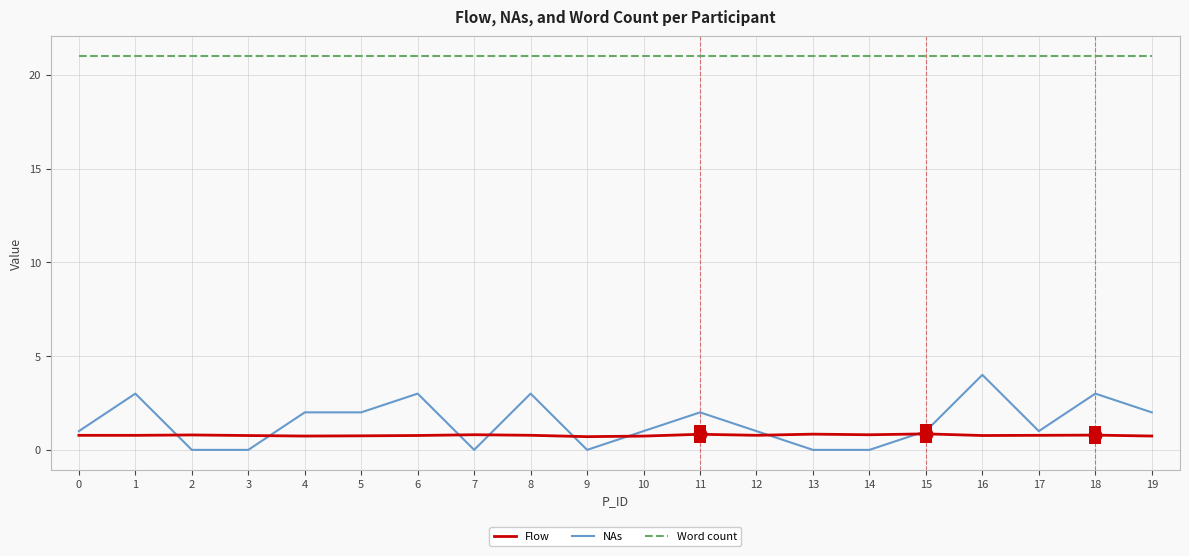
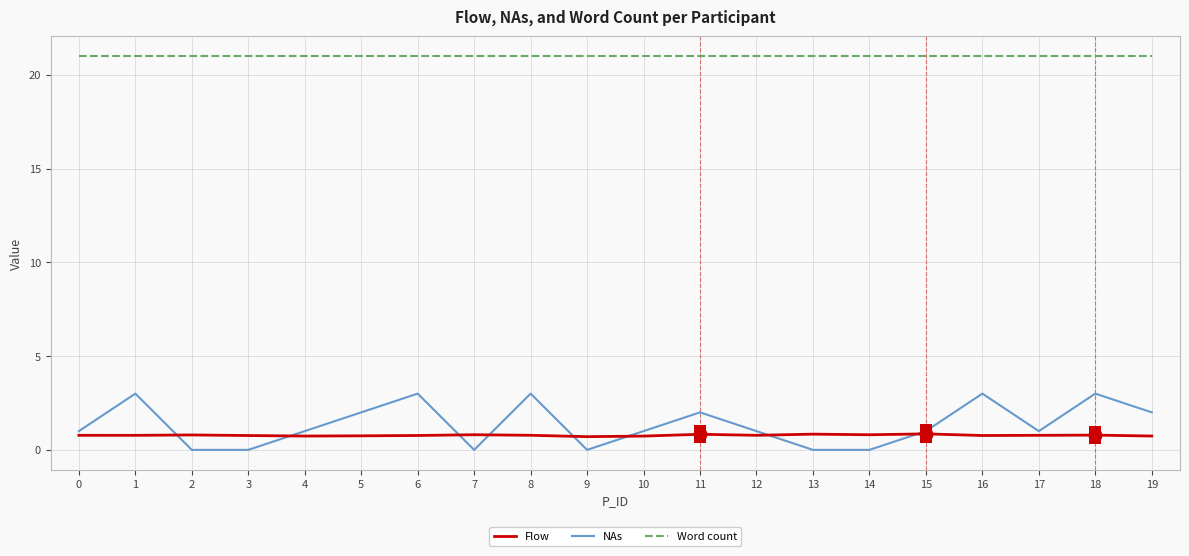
  {
    "NAs": {
      "0": 1,
      "1": 3,
      "2": 0,
      "3": 0,
-     "4": 2,
+     "4": 1,
      "5": 2,
      "6": 3,
      "7": 0,
      "8": 3,
      "9": 0,
      "10": 1,
      "11": 2,
      "12": 1,
      "13": 0,
      "14": 0,
-     "16": 4,
+     "16": 3,
      "17": 1,
      "18": 3,
      "19": 2
    },
    "Word count": {
      "0": 21,
      "1": 21,
      "2": 21,
      "3": 21,
      "4": 21,
      "5": 21,
      "6": 21,
      "7": 21,
      "8": 21,
      "9": 21,
      "10": 21,
      "11": 21,
      "12": 21,
      "13": 21,
      "14": 21,
      "15": 21,
      "16": 21,
      "17": 21,
      "18": 21,
      "19": 21
    }
  }
